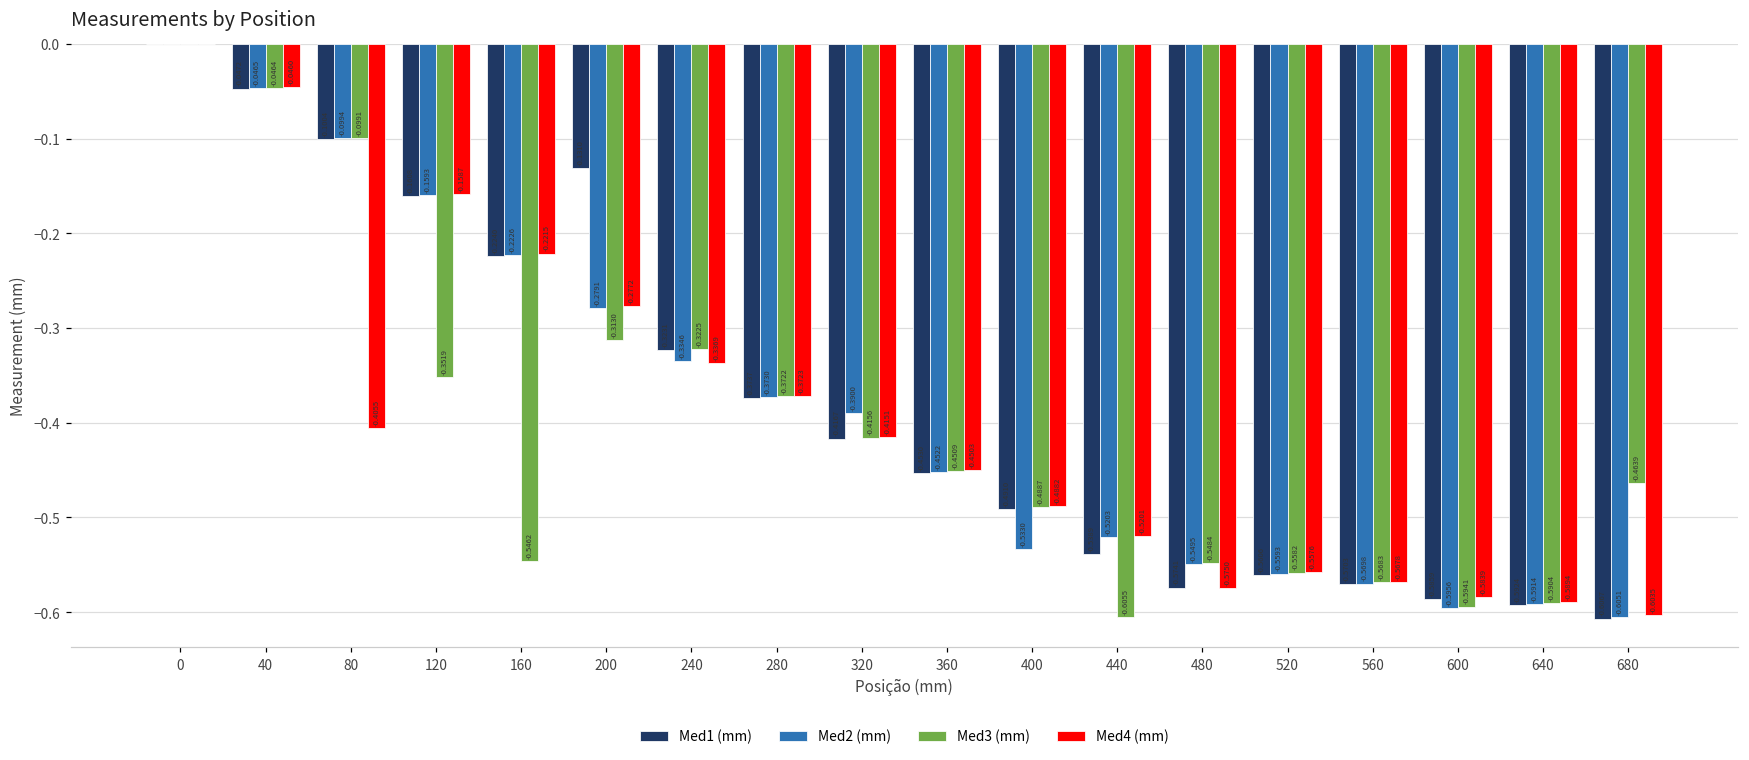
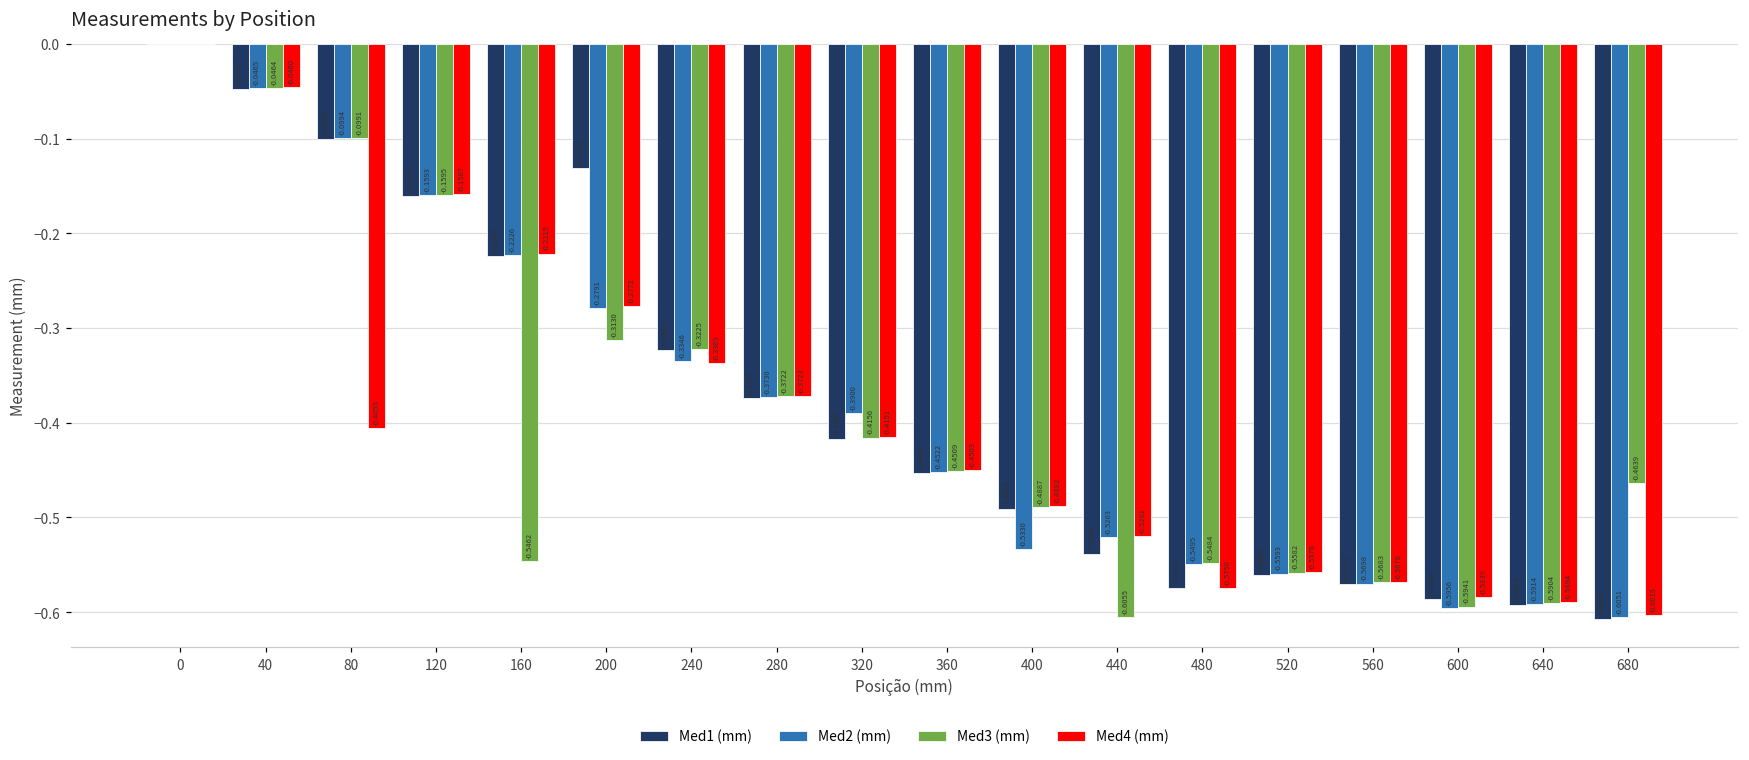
  {
    "Med1 (mm)": {
      "40": -0.0472,
      "80": -0.1004,
      "160": -0.2240,
      "240": -0.3231,
      "280": -0.3737,
      "320": -0.4167,
      "360": -0.4530,
      "400": -0.4910,
      "480": -0.5741,
      "640": -0.5924,
      "680": -0.6067
    },
    "Med2 (mm)": {
      "40": -0.0465,
      "80": -0.0994,
      "120": -0.1593,
      "160": -0.2226,
      "200": -0.2791,
      "240": -0.3346,
      "280": -0.3730,
      "320": -0.3900,
      "360": -0.4522,
      "400": -0.5330,
      "440": -0.5203,
      "480": -0.5495,
      "520": -0.5593,
      "560": -0.5698,
      "600": -0.5956,
      "640": -0.5914,
      "680": -0.6051
    },
    "Med3 (mm)": {
      "40": -0.0464,
      "80": -0.0991,
-     "120": -0.3519,
+     "120": -0.1595,
      "160": -0.5462,
      "200": -0.3130,
      "240": -0.3225,
      "280": -0.3722,
      "320": -0.4156,
      "360": -0.4509,
      "400": -0.4887,
      "440": -0.6055,
      "480": -0.5484,
      "520": -0.5582,
      "560": -0.5683,
      "600": -0.5941,
      "640": -0.5904,
      "680": -0.4639
    },
    "Med4 (mm)": {
      "40": -0.0460,
      "80": -0.4055,
      "120": -0.1587,
      "160": -0.2215,
      "200": -0.2772,
      "240": -0.3369,
      "280": -0.3723,
      "320": -0.4151,
      "360": -0.4503,
      "400": -0.4882,
      "440": -0.5201,
      "480": -0.5750,
      "520": -0.5576,
      "560": -0.5678,
      "600": -0.5839,
      "640": -0.5894,
      "680": -0.6035
    }
  }
